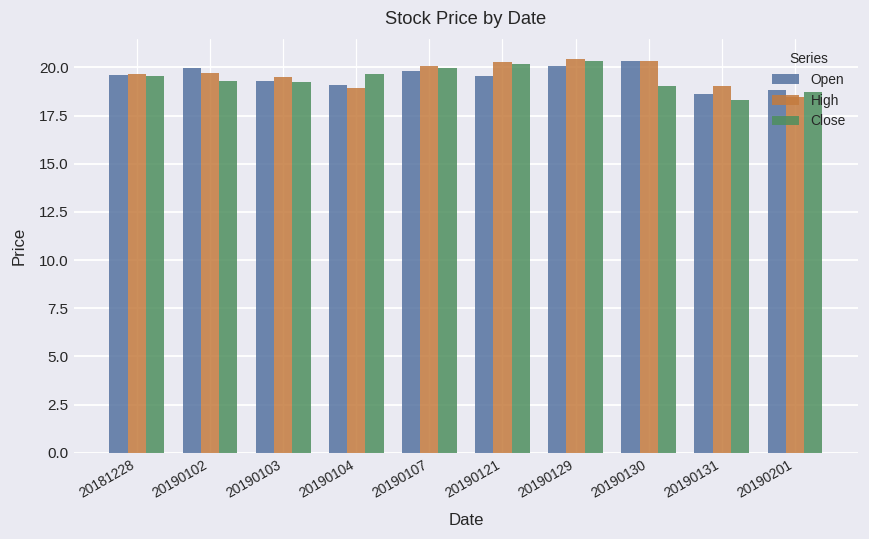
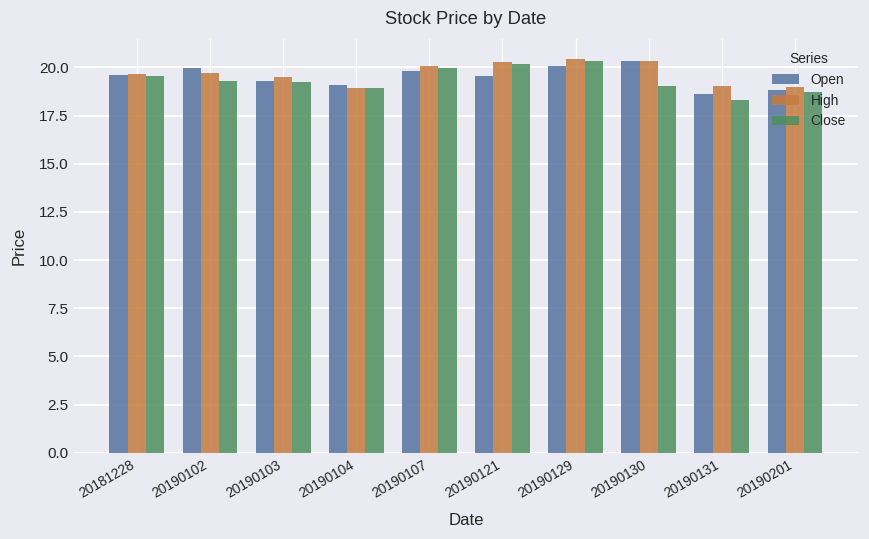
  {
    "Open": {
      "20181228": 19.6,
      "20190102": 20.0,
      "20190103": 19.3,
      "20190104": 19.1,
      "20190107": 19.8,
      "20190121": 19.6,
      "20190129": 20.1,
      "20190130": 20.3,
      "20190131": 18.6,
      "20190201": 18.8
    },
    "High": {
      "20181228": 19.7,
      "20190102": 19.7,
      "20190103": 19.5,
      "20190104": 19.0,
      "20190107": 20.1,
      "20190121": 20.3,
      "20190129": 20.4,
      "20190130": 20.3,
      "20190131": 19.0,
-     "20190201": 18.5
+     "20190201": 19.0
    },
    "Close": {
      "20181228": 19.6,
      "20190102": 19.3,
      "20190103": 19.3,
-     "20190104": 19.6,
+     "20190104": 18.9,
      "20190107": 20.0,
      "20190121": 20.2,
      "20190129": 20.3,
      "20190130": 19.0,
      "20190131": 18.3,
      "20190201": 18.7
    }
  }
